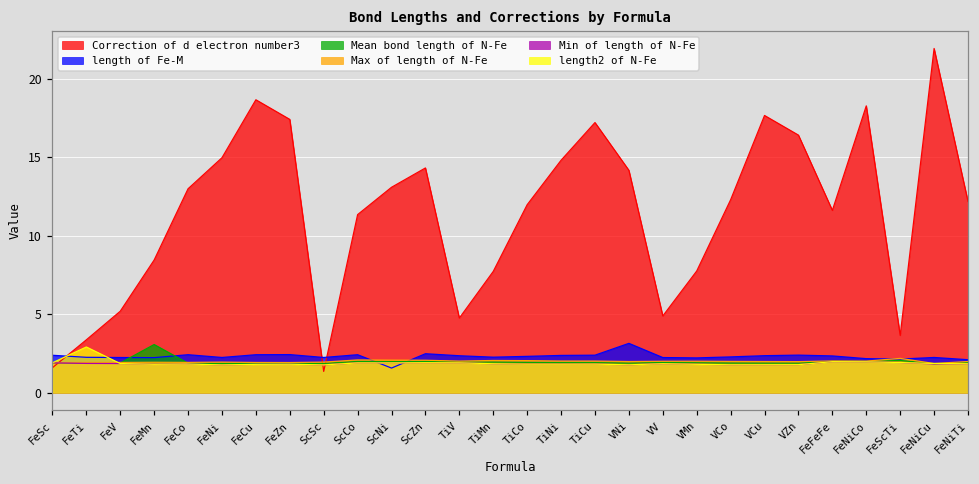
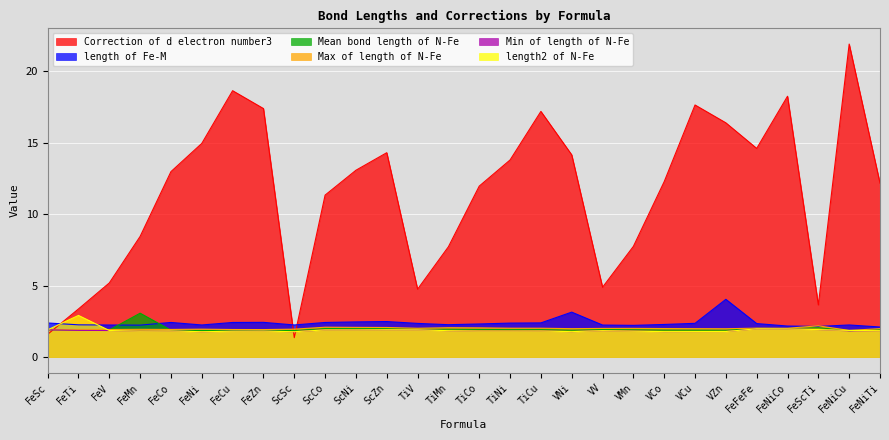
  {
    "Correction of d electron number3": {
      "FeSc": 1.6,
      "FeTi": 3.4,
      "FeV": 5.2,
      "FeMn": 8.5,
      "FeCo": 13.0,
      "FeNi": 15.0,
      "FeCu": 18.7,
      "FeZn": 17.4,
      "ScSc": 1.4,
      "ScCo": 11.3,
      "ScNi": 13.1,
      "ScZn": 14.3,
      "TiV": 4.8,
      "TiMn": 7.7,
      "TiCo": 12.0,
-     "TiNi": 14.8,
+     "TiNi": 13.8,
      "TiCu": 17.2,
      "VNi": 14.2,
      "VV": 4.9,
      "VMn": 7.8,
      "VCo": 12.3,
      "VCu": 17.7,
      "VZn": 16.4,
-     "FeFeFe": 11.6,
+     "FeFeFe": 14.6,
      "FeNiCo": 18.3,
      "FeScTi": 3.7,
      "FeNiCu": 21.9,
      "FeNiTi": 12.2
    },
    "length of Fe-M": {
      "FeSc": 2.4,
      "FeTi": 2.3,
      "FeV": 2.2,
      "FeMn": 2.2,
      "FeCo": 2.4,
      "FeNi": 2.2,
      "FeCu": 2.4,
      "FeZn": 2.4,
      "ScSc": 2.2,
      "ScCo": 2.4,
-     "ScNi": 1.6,
+     "ScNi": 2.5,
      "ScZn": 2.5,
      "TiV": 2.4,
      "TiMn": 2.3,
      "TiCo": 2.3,
      "TiNi": 2.4,
      "TiCu": 2.4,
      "VNi": 3.1,
      "VV": 2.2,
      "VMn": 2.2,
      "VCo": 2.3,
      "VCu": 2.4,
-     "VZn": 2.4,
+     "VZn": 4.0,
      "FeFeFe": 2.3,
      "FeNiCu": 2.2
    },
    "Mean bond length of N-Fe": {
      "FeMn": 3.1
    },
    "length2 of N-Fe": {
      "FeTi": 2.9
    }
  }
